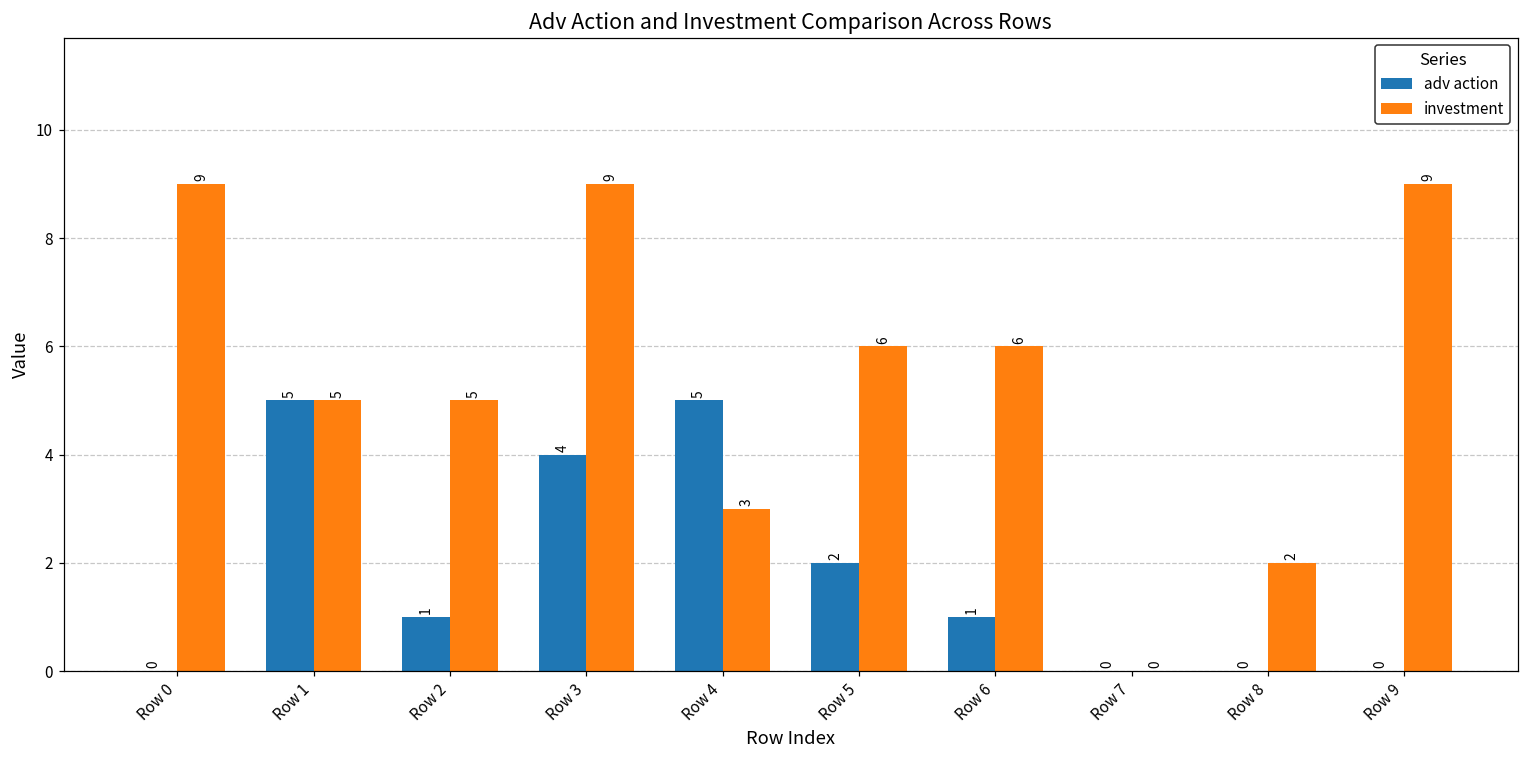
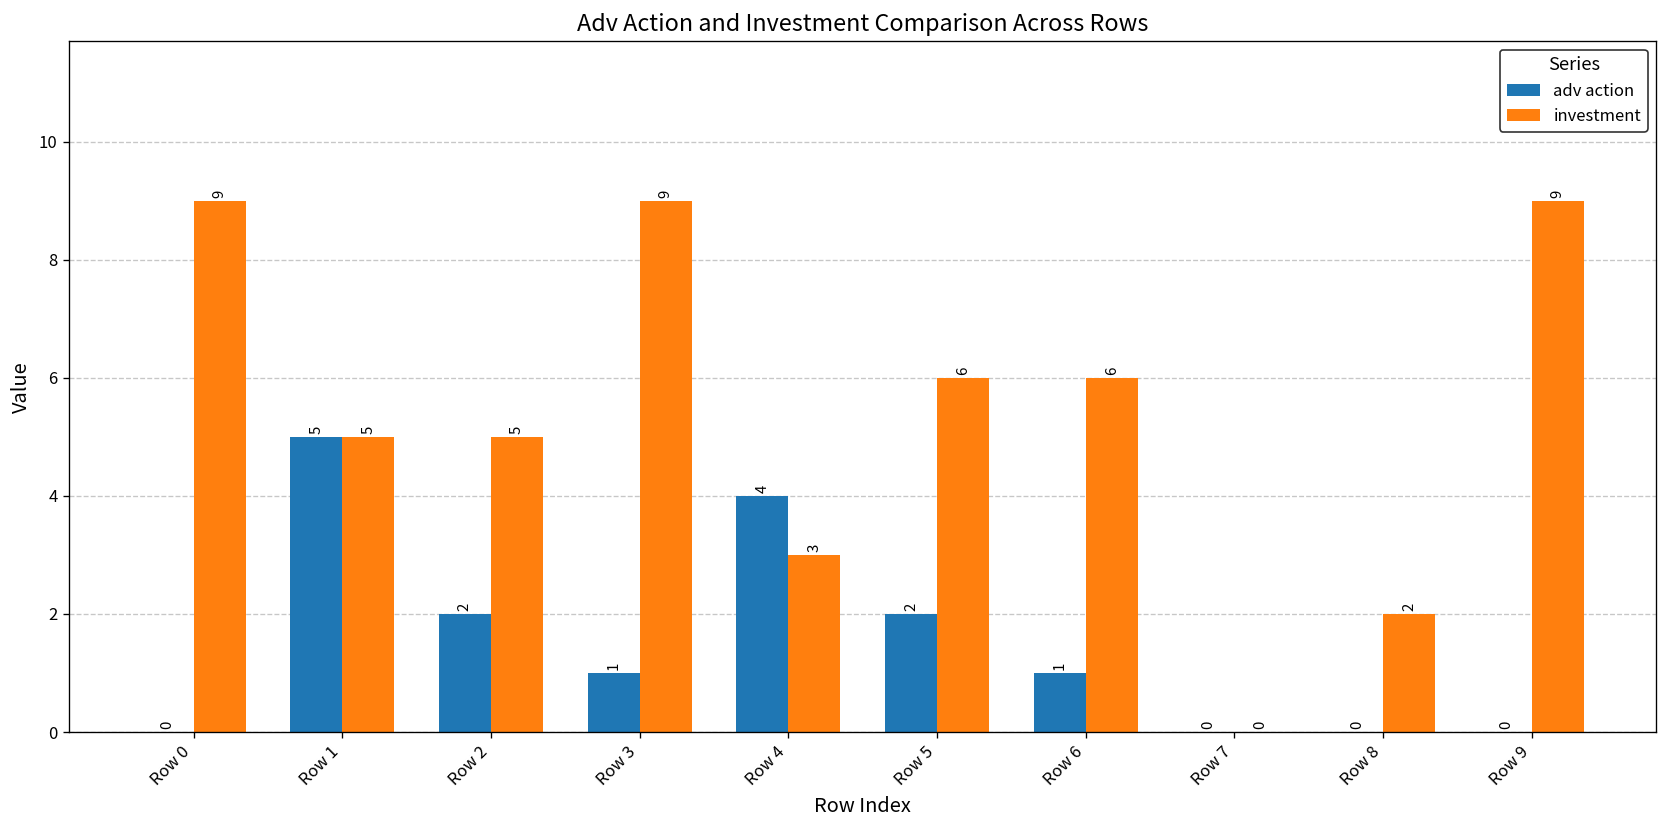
  {
    "adv action": {
      "Row 0": 0,
      "Row 1": 5,
-     "Row 2": 1,
-     "Row 3": 4,
-     "Row 4": 5,
+     "Row 2": 2,
+     "Row 3": 1,
+     "Row 4": 4,
      "Row 5": 2,
      "Row 6": 1,
      "Row 7": 0,
      "Row 8": 0,
      "Row 9": 0
    },
    "investment": {
      "Row 0": 9,
      "Row 1": 5,
      "Row 2": 5,
      "Row 3": 9,
      "Row 4": 3,
      "Row 5": 6,
      "Row 6": 6,
      "Row 7": 0,
      "Row 8": 2,
      "Row 9": 9
    }
  }
